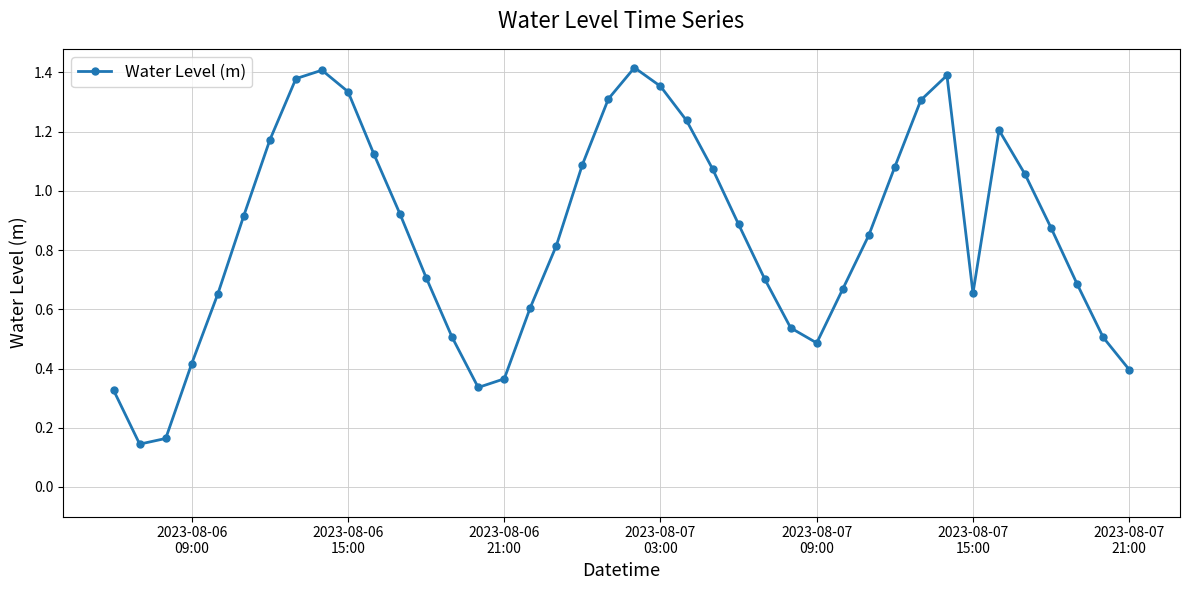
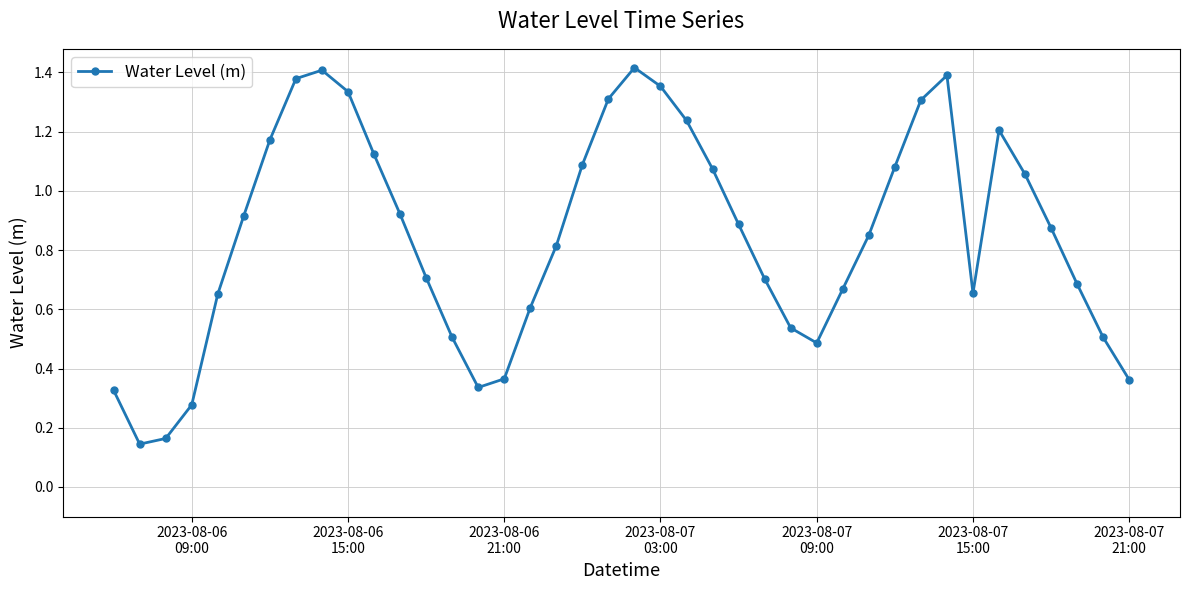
  {
-   "2023-08-06 09:00": 0.42,
+   "2023-08-06 09:00": 0.28,
    "2023-08-06 15:00": 1.34,
    "2023-08-06 21:00": 0.37,
    "2023-08-07 03:00": 1.35,
    "2023-08-07 09:00": 0.49,
    "2023-08-07 15:00": 0.65,
-   "2023-08-07 21:00": 0.40
+   "2023-08-07 21:00": 0.36
  }
